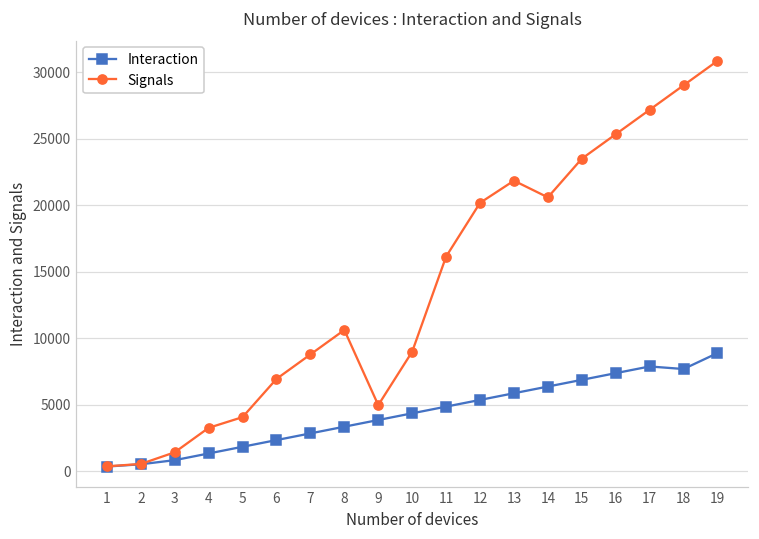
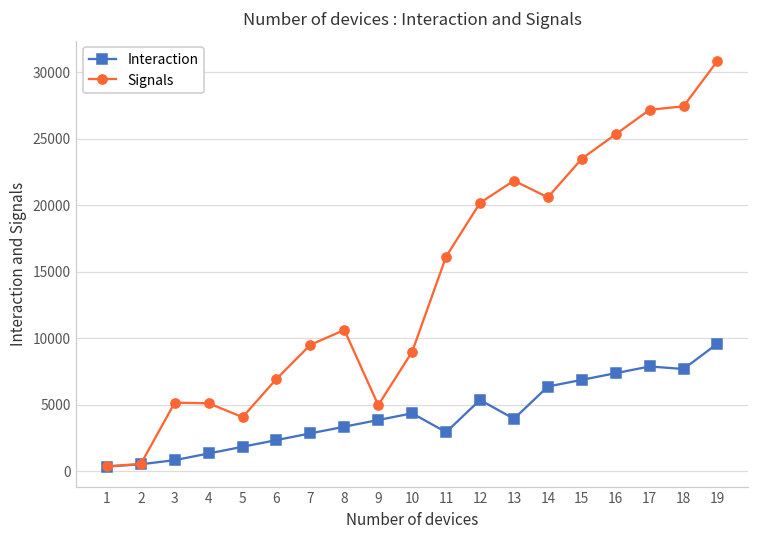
  {
    "Interaction": {
      "3": 800,
      "4": 1300,
      "5": 1800,
      "6": 2300,
      "7": 2800,
      "8": 3300,
      "9": 3800,
      "10": 4300,
-     "11": 4800,
+     "11": 2900,
      "12": 5400,
-     "13": 5900,
+     "13": 3900,
      "14": 6400,
      "15": 6900,
      "16": 7400,
      "17": 7900,
      "18": 7700,
-     "19": 8900
+     "19": 9600
    },
    "Signals": {
-     "3": 1400,
-     "4": 3300,
+     "3": 5100,
+     "4": 5100,
      "5": 4100,
      "6": 6900,
-     "7": 8800,
+     "7": 9500,
      "8": 10600,
      "9": 5000,
      "10": 9000,
      "11": 16100,
      "12": 20200,
      "13": 21800,
      "14": 20600,
      "15": 23500,
      "16": 25300,
      "17": 27200,
-     "18": 29000,
+     "18": 27400,
      "19": 30800
    }
  }
